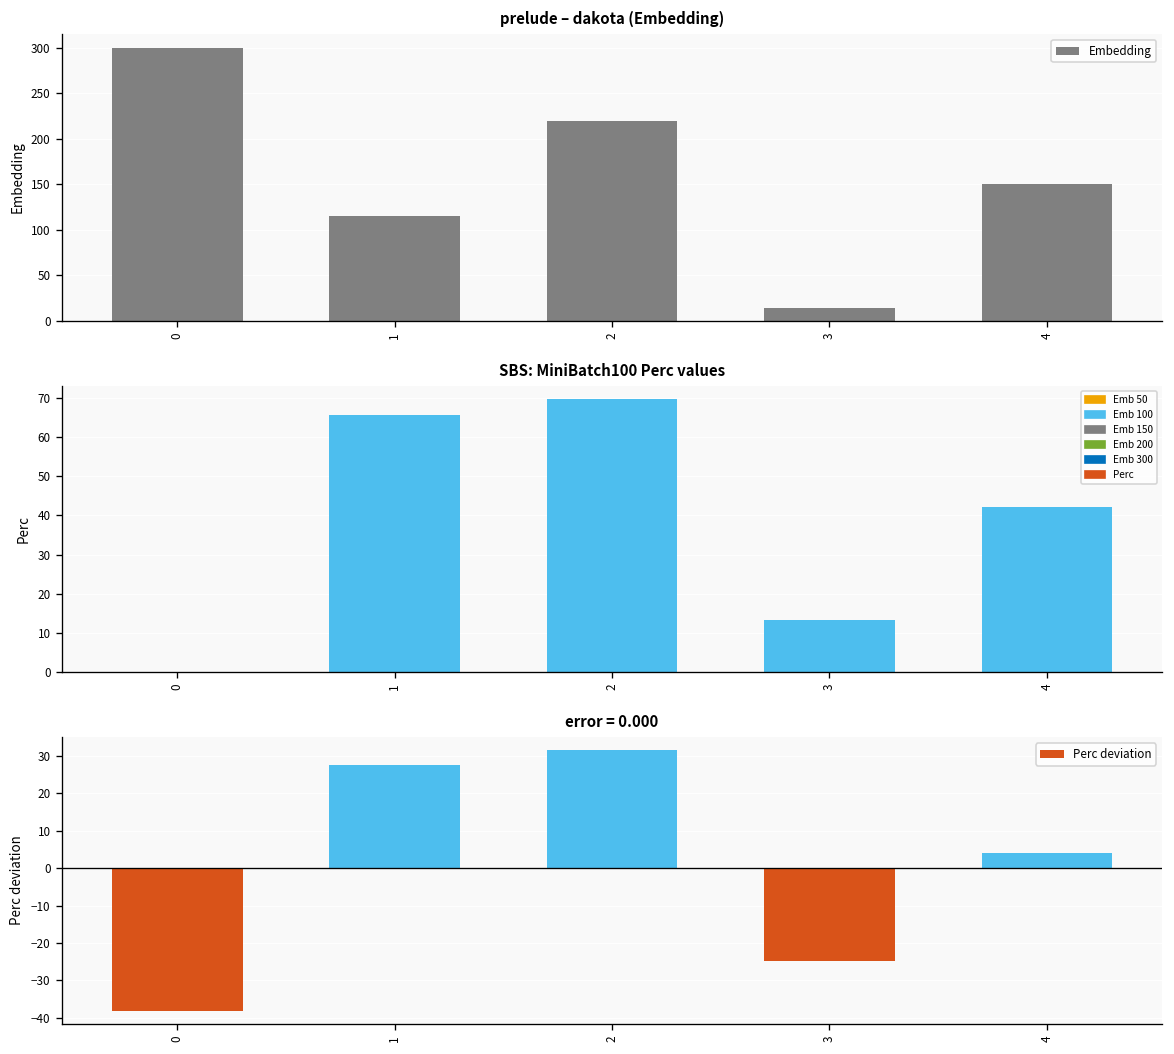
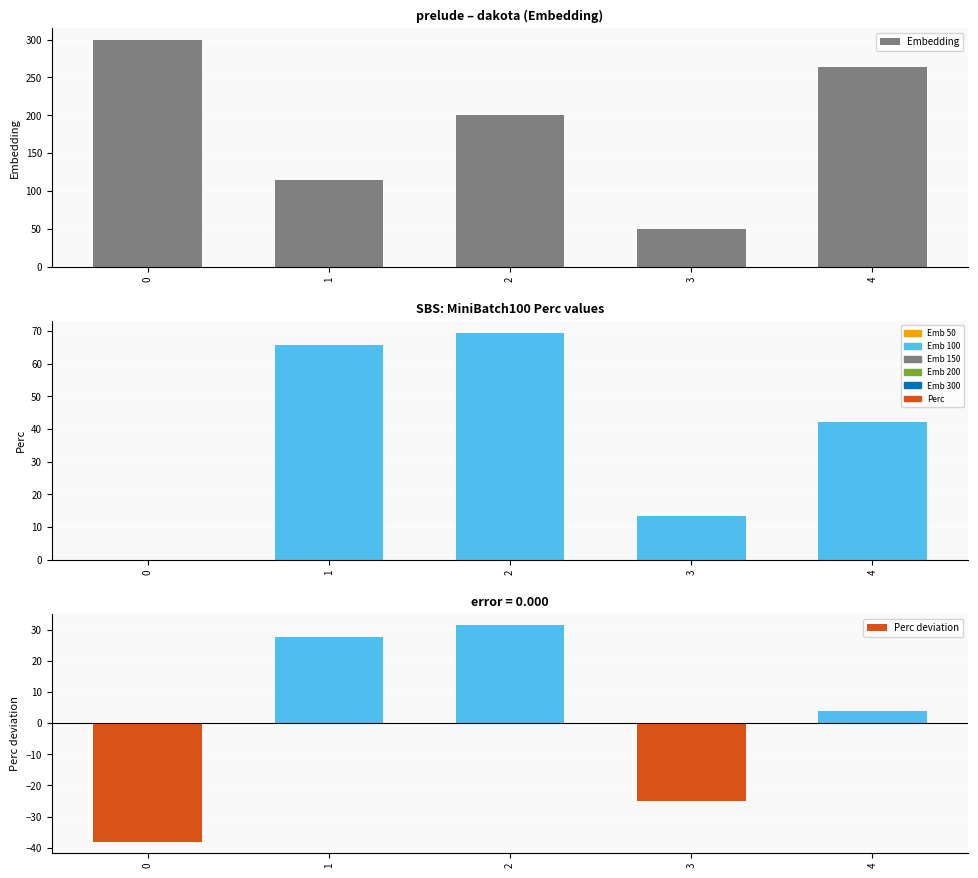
  {
    "prelude – dakota (Embedding)": {
      "0": 300,
      "1": 120,
-     "2": 220,
-     "3": 10,
-     "4": 150
+     "2": 200,
+     "3": 50,
+     "4": 260
    },
    "SBS: MiniBatch100 Perc values": {
      "0": 0,
      "1": 66,
      "2": 70,
      "3": 13,
      "4": 42
    },
    "error = 0.000": {
      "0": -38,
      "1": 28,
      "2": 31,
      "3": -25,
      "4": 4
    }
  }
